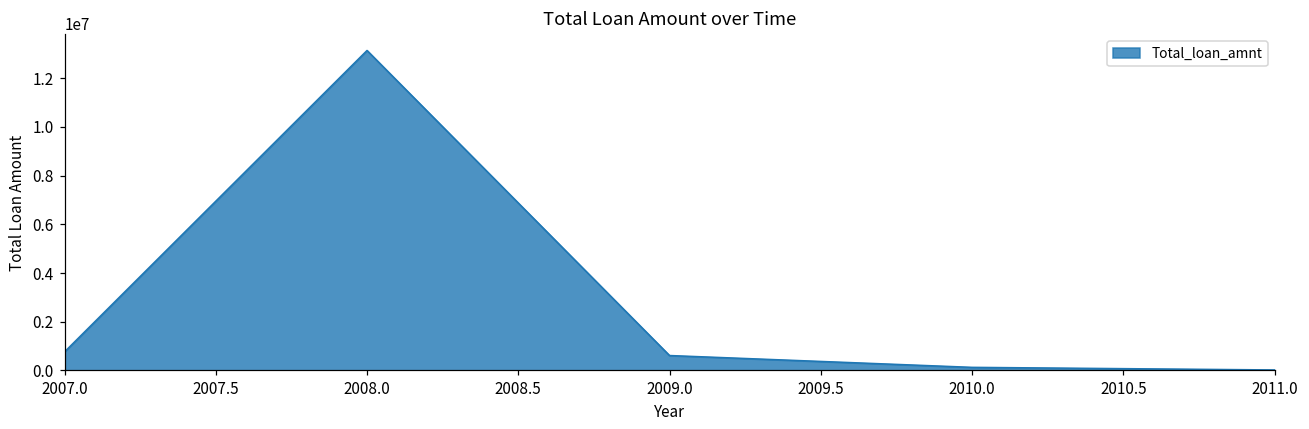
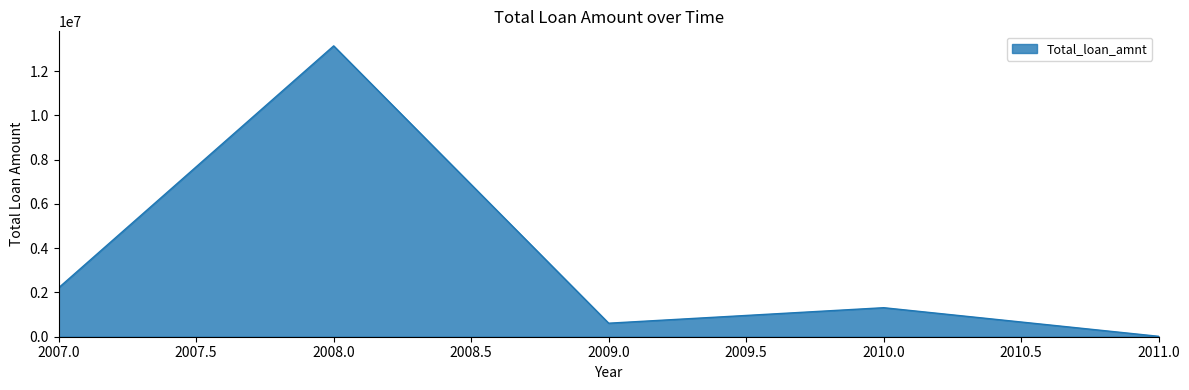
  {
-   "2007.0": 800000,
+   "2007.0": 2200000,
    "2008.0": 13100000,
    "2009.0": 600000,
-   "2010.0": 100000,
+   "2010.0": 1300000,
    "2011.0": 0
  }
